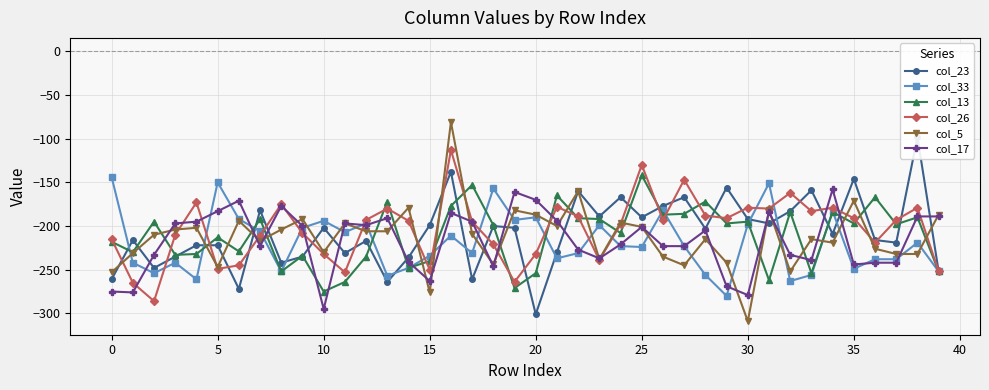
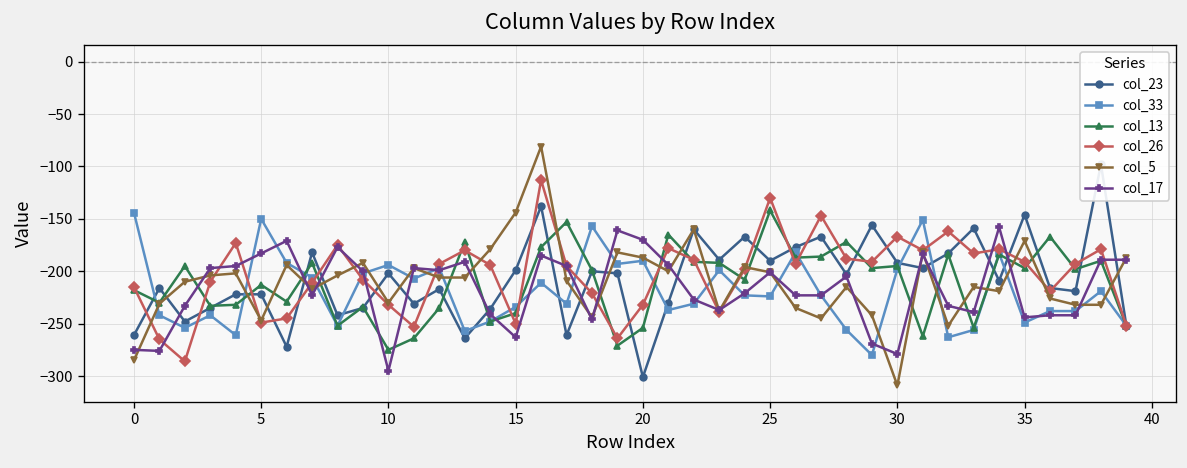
  {
    "col_23": {
      "0": -260,
      "5": -220,
      "10": -200,
      "15": -200,
      "20": -300,
      "25": -190,
      "30": -190,
      "35": -150
    },
    "col_33": {
      "0": -140,
      "5": -150,
      "10": -190,
      "15": -230,
      "20": -190,
      "25": -220,
      "30": -200,
      "35": -250
    },
    "col_13": {
      "0": -220,
      "5": -210,
      "10": -280,
      "15": -240,
      "20": -250,
      "25": -140,
      "30": -200,
      "35": -200
    },
    "col_26": {
      "0": -220,
      "15": -250,
      "20": -230,
      "25": -130,
-     "30": -180,
+     "30": -170,
      "35": -190
    },
    "col_5": {
-     "0": -250,
-     "15": -280,
+     "0": -290,
+     "15": -140,
      "20": -190,
      "30": -310,
      "35": -170
    },
    "col_17": {
      "0": -280,
      "5": -180,
      "10": -300,
      "15": -260,
      "20": -170,
      "30": -280,
      "35": -240
    }
  }
